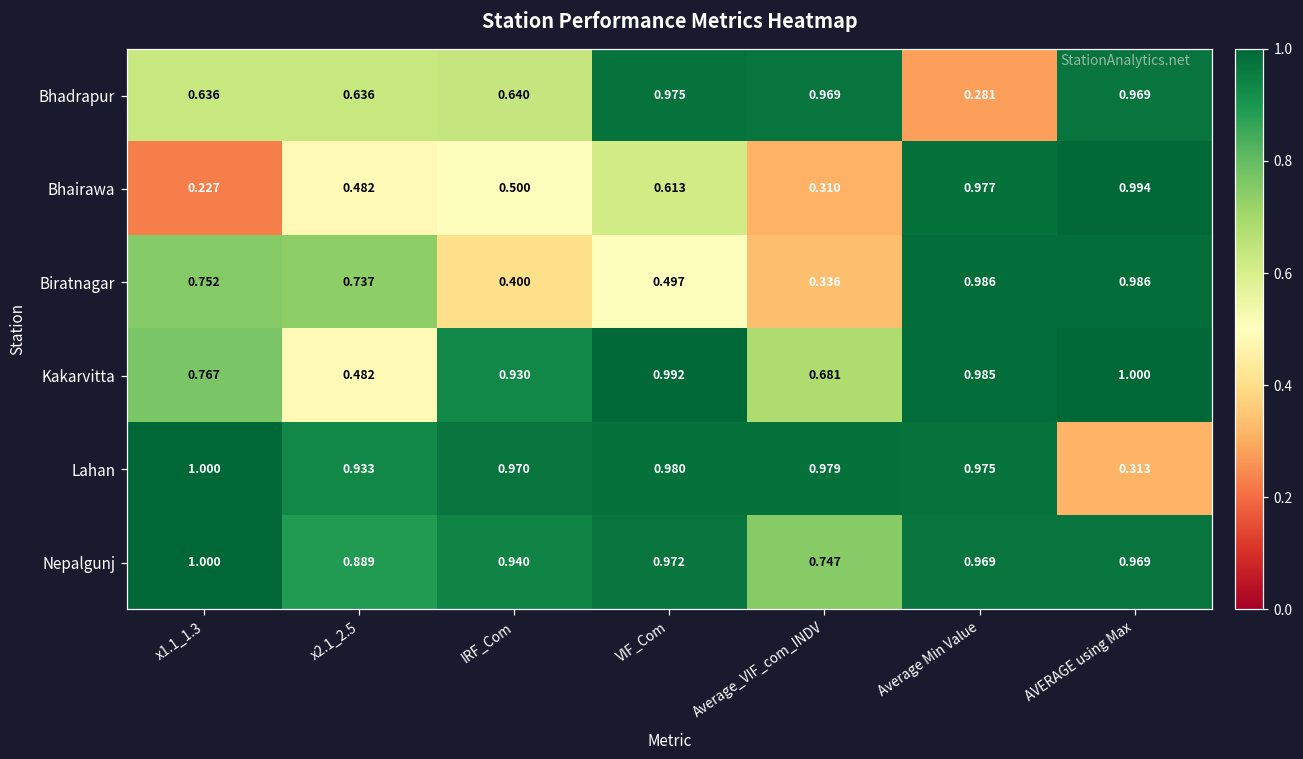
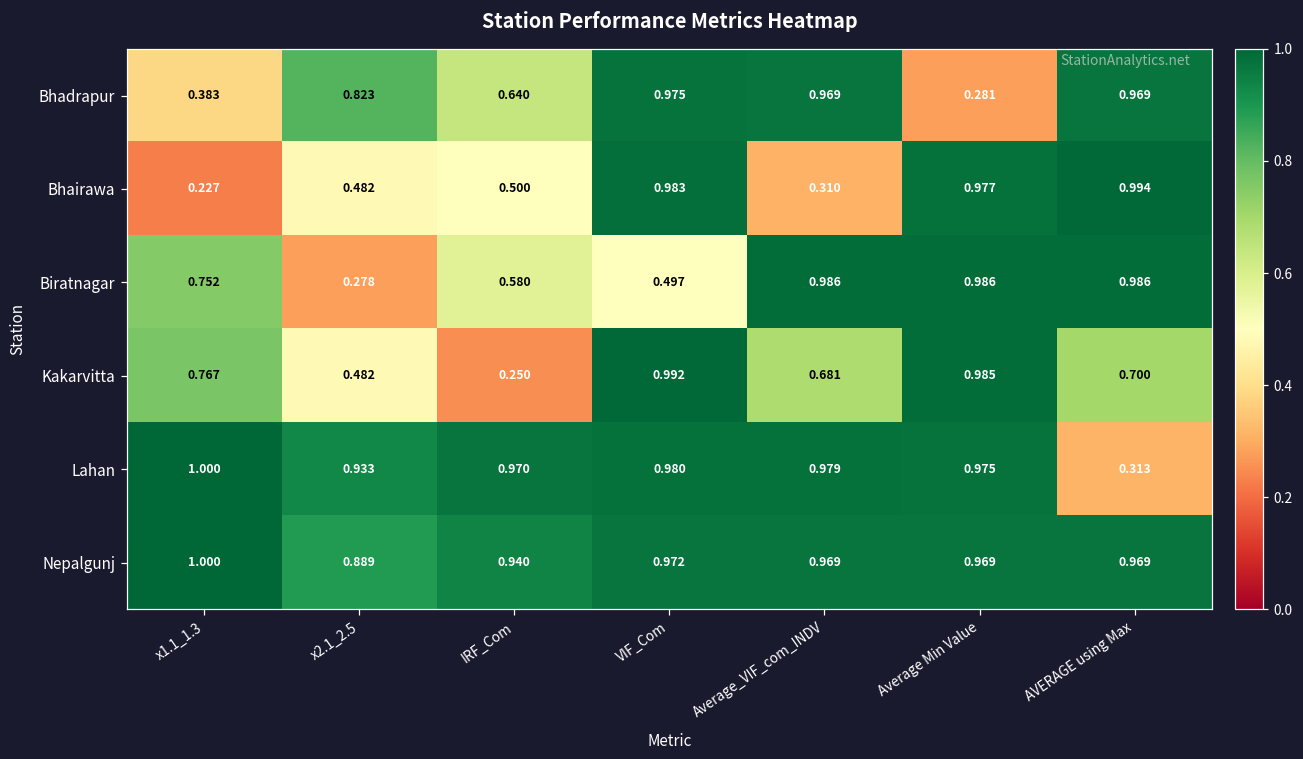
  {
    "Bhadrapur": {
-     "x1.1_1.3": 0.636,
-     "x2.1_2.5": 0.636,
+     "x1.1_1.3": 0.383,
+     "x2.1_2.5": 0.823,
      "IRF_Com": 0.640,
      "VIF_Com": 0.975,
      "Average_VIF_com_INDV": 0.969,
      "Average Min Value": 0.281
    },
    "Bhairawa": {
      "x1.1_1.3": 0.227,
      "x2.1_2.5": 0.482,
      "IRF_Com": 0.500,
-     "VIF_Com": 0.613,
+     "VIF_Com": 0.983,
      "Average_VIF_com_INDV": 0.310,
      "Average Min Value": 0.977,
      "AVERAGE using Max": 0.994
    },
    "Biratnagar": {
      "x1.1_1.3": 0.752,
-     "x2.1_2.5": 0.737,
-     "IRF_Com": 0.400,
+     "x2.1_2.5": 0.278,
+     "IRF_Com": 0.580,
      "VIF_Com": 0.497,
-     "Average_VIF_com_INDV": 0.336,
+     "Average_VIF_com_INDV": 0.986,
      "Average Min Value": 0.986,
      "AVERAGE using Max": 0.986
    },
    "Kakarvitta": {
      "x1.1_1.3": 0.767,
      "x2.1_2.5": 0.482,
-     "IRF_Com": 0.930,
+     "IRF_Com": 0.250,
      "VIF_Com": 0.992,
      "Average_VIF_com_INDV": 0.681,
      "Average Min Value": 0.985,
-     "AVERAGE using Max": 1.000
+     "AVERAGE using Max": 0.700
    },
    "Lahan": {
      "x1.1_1.3": 1.000,
      "x2.1_2.5": 0.933,
      "IRF_Com": 0.970,
      "VIF_Com": 0.980,
      "Average_VIF_com_INDV": 0.979,
      "Average Min Value": 0.975,
      "AVERAGE using Max": 0.313
    },
    "Nepalgunj": {
      "x1.1_1.3": 1.000,
      "x2.1_2.5": 0.889,
      "IRF_Com": 0.940,
      "VIF_Com": 0.972,
-     "Average_VIF_com_INDV": 0.747,
+     "Average_VIF_com_INDV": 0.969,
      "Average Min Value": 0.969,
      "AVERAGE using Max": 0.969
    }
  }
